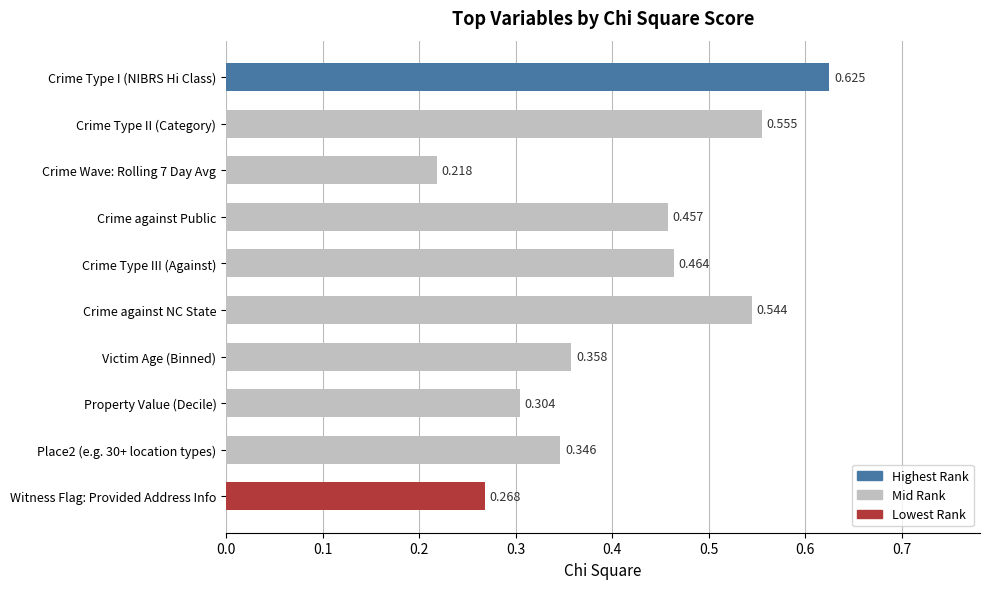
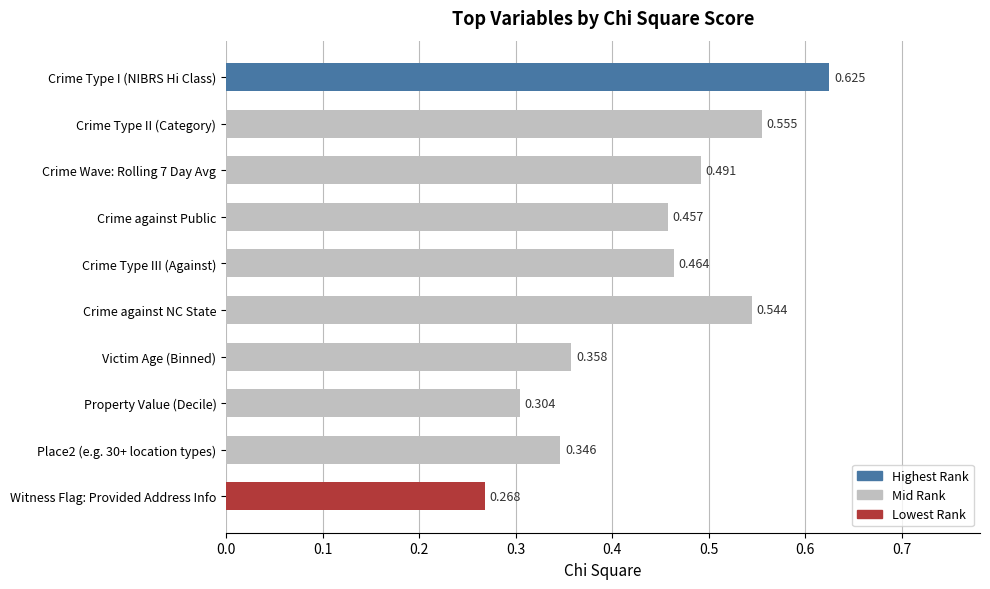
  {
    "Crime Type I (NIBRS Hi Class)": 0.625,
    "Crime Type II (Category)": 0.555,
-   "Crime Wave: Rolling 7 Day Avg": 0.218,
+   "Crime Wave: Rolling 7 Day Avg": 0.491,
    "Crime against Public": 0.457,
    "Crime Type III (Against)": 0.464,
    "Crime against NC State": 0.544,
    "Victim Age (Binned)": 0.358,
    "Property Value (Decile)": 0.304,
    "Place2 (e.g. 30+ location types)": 0.346,
    "Witness Flag: Provided Address Info": 0.268
  }
